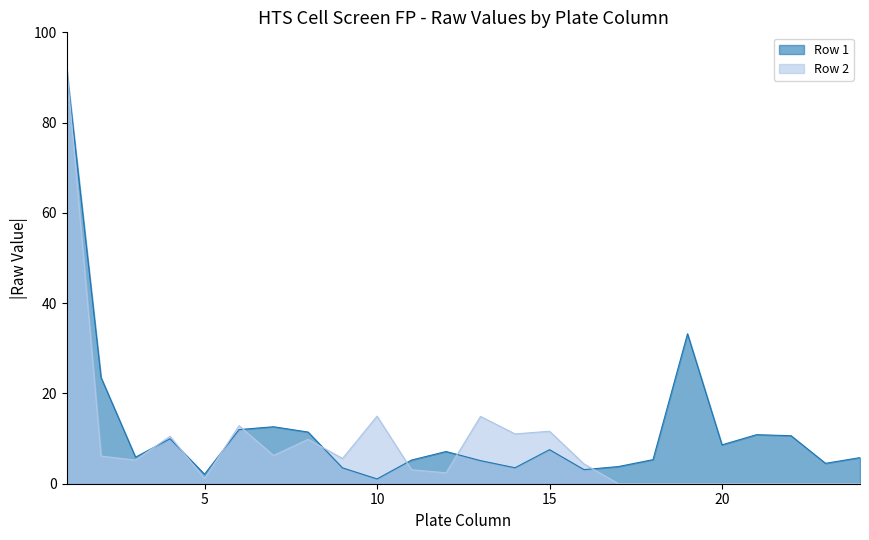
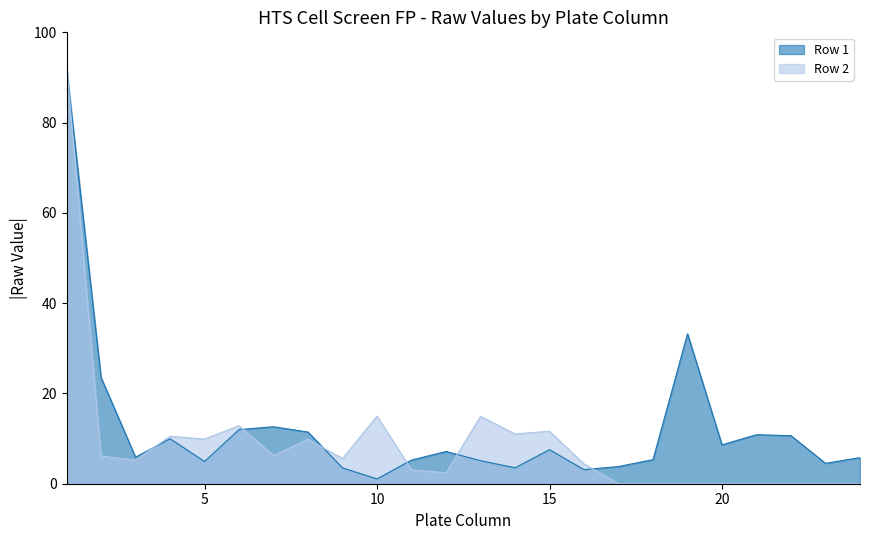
  {
    "Row 1": {
-     "5": 2,
+     "5": 5,
      "10": 1,
      "15": 8,
      "20": 9
    },
    "Row 2": {
-     "5": 1,
+     "5": 10,
      "10": 15,
      "15": 12,
      "20": 0
    }
  }
